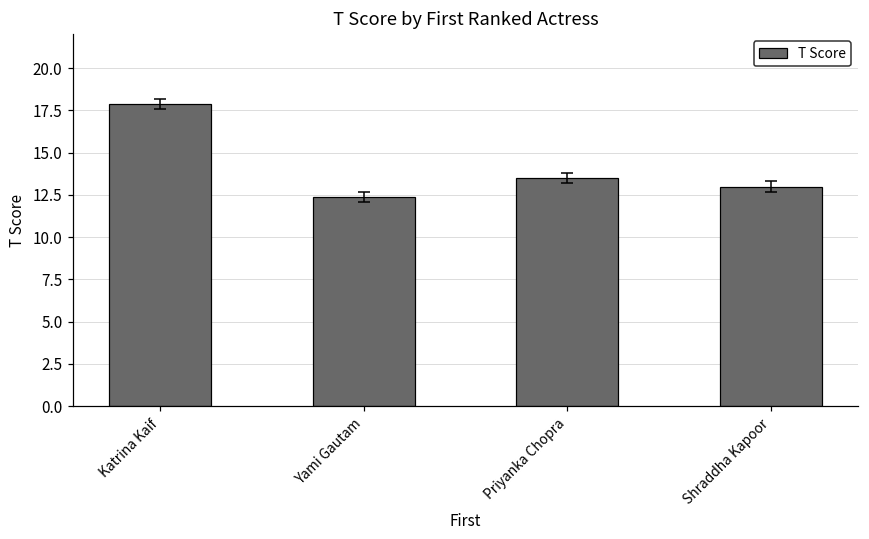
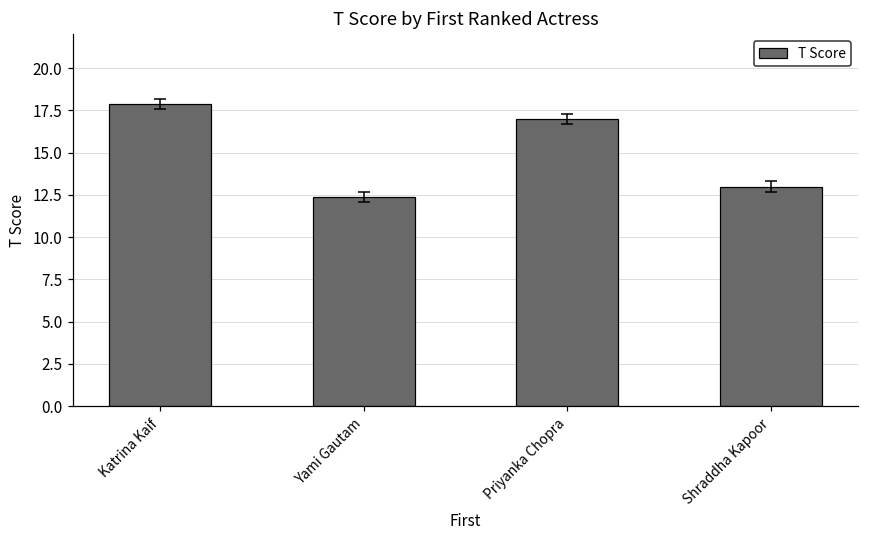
  {
    "T Score": {
      "Katrina Kaif": 17.9,
      "Yami Gautam": 12.4,
-     "Priyanka Chopra": 13.5,
+     "Priyanka Chopra": 17.0,
      "Shraddha Kapoor": 13.0
    }
  }
